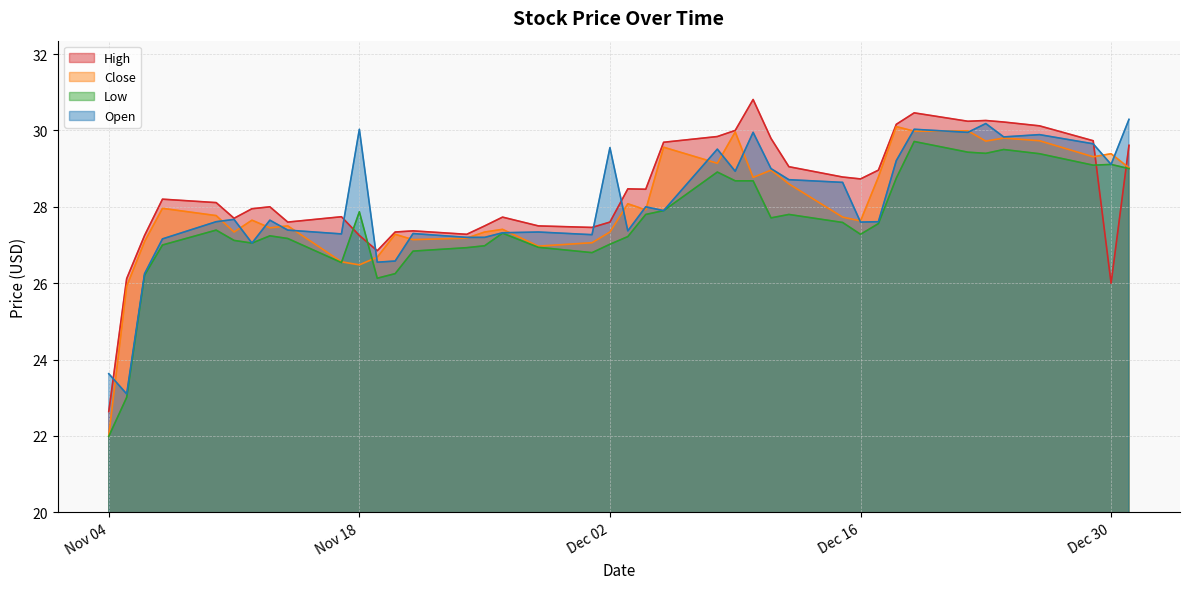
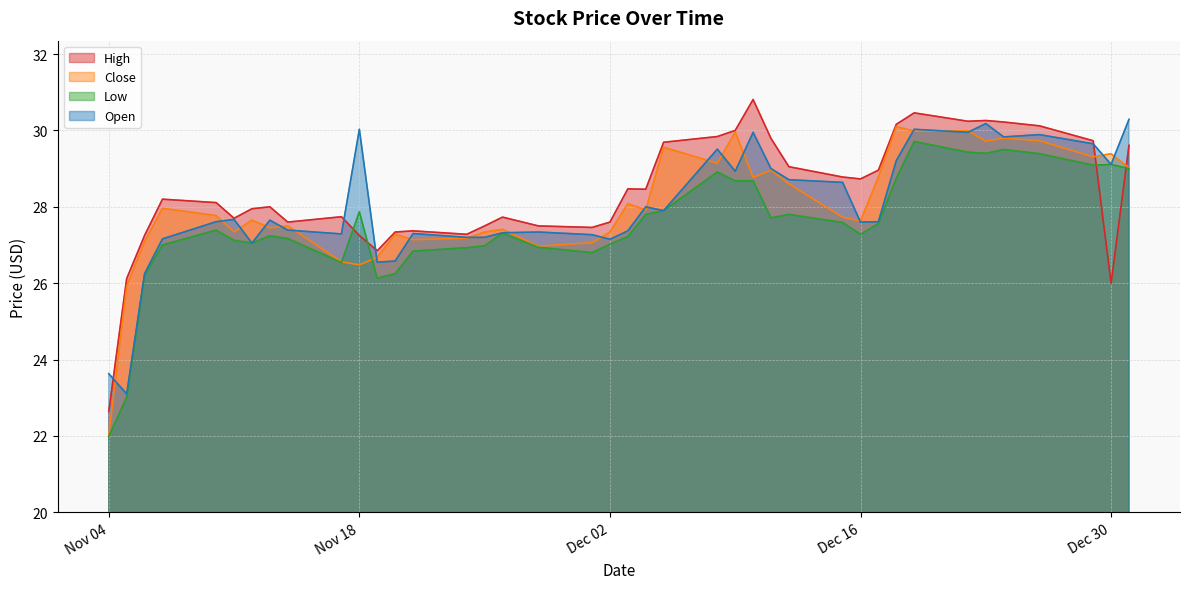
  {
    "High": {
      "Nov 04": 22.6,
      "Nov 18": 27.3,
      "Dec 02": 27.6,
      "Dec 16": 28.7,
      "Dec 30": 26.0
    },
    "Close": {
      "Nov 18": 26.5,
      "Dec 02": 27.3,
      "Dec 30": 29.4
    },
    "Low": {
      "Nov 18": 27.9,
      "Dec 02": 27.0,
      "Dec 16": 27.3
    },
    "Open": {
      "Nov 04": 23.6,
      "Nov 18": 30.0,
-     "Dec 02": 29.6
+     "Dec 02": 27.2
    }
  }
